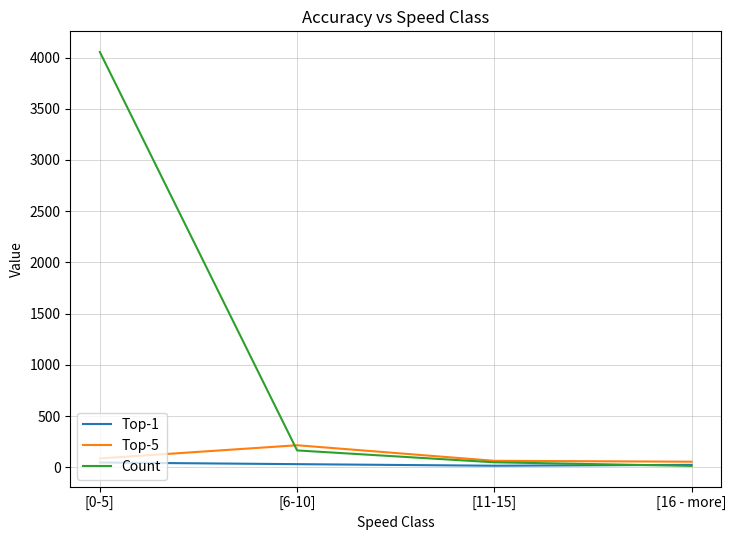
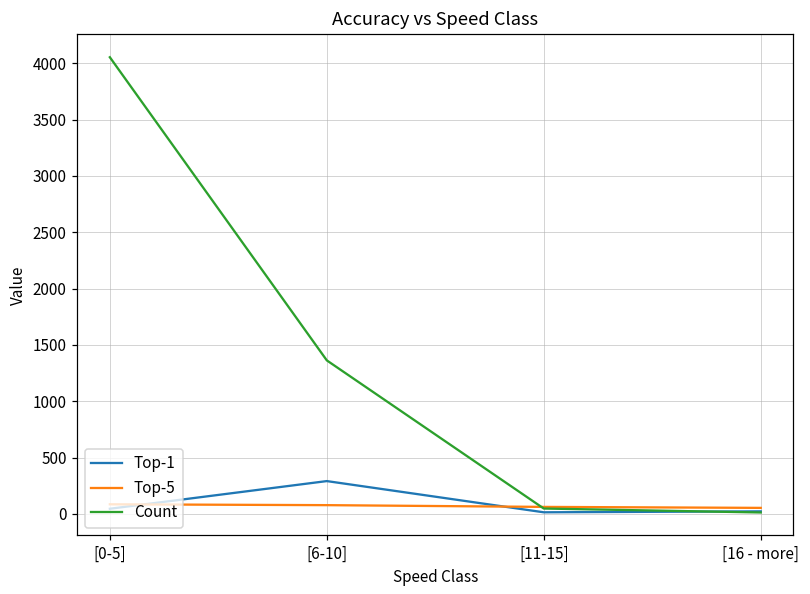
  {
    "Top-1": {
-     "[6-10]": 30,
+     "[6-10]": 290,
      "[11-15]": 10
    },
    "Top-5": {
-     "[6-10]": 210,
+     "[6-10]": 80,
      "[16 - more]": 50
    },
    "Count": {
      "[0-5]": 4050,
-     "[6-10]": 160
+     "[6-10]": 1360
    }
  }
